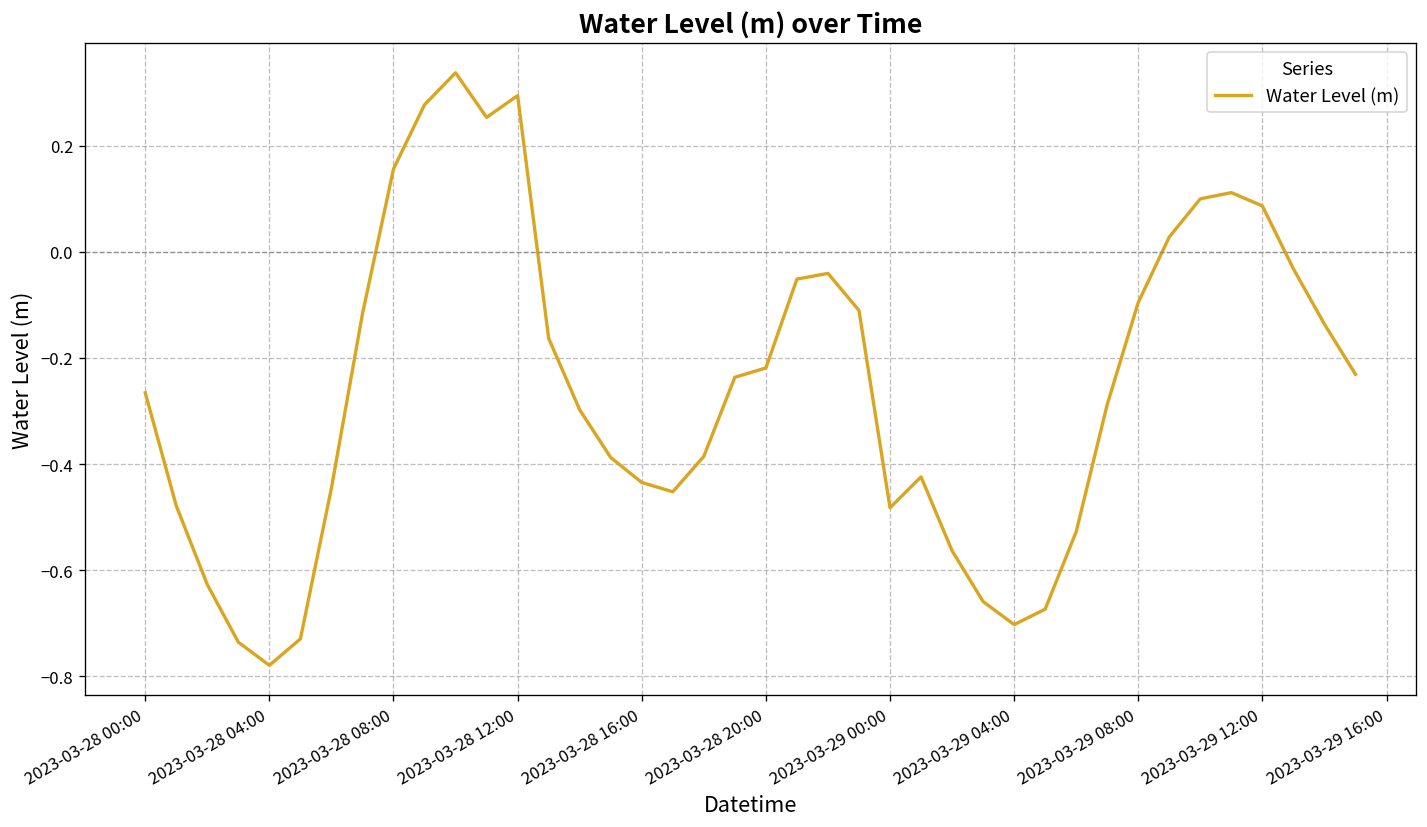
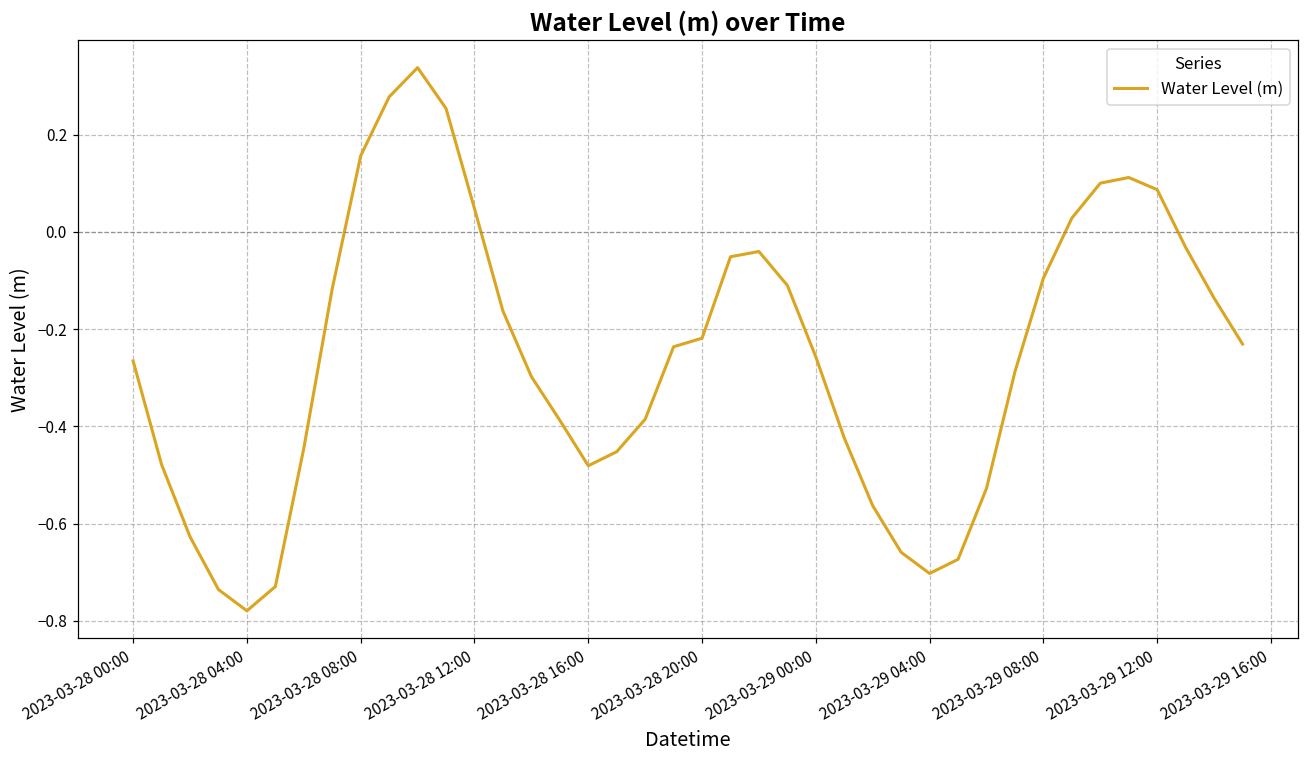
  {
    "2023-03-28 00:00": -0.27,
    "2023-03-28 04:00": -0.78,
    "2023-03-28 08:00": 0.16,
-   "2023-03-28 12:00": 0.29,
-   "2023-03-28 16:00": -0.43,
+   "2023-03-28 12:00": 0.05,
+   "2023-03-28 16:00": -0.48,
    "2023-03-28 20:00": -0.22,
-   "2023-03-29 00:00": -0.48,
+   "2023-03-29 00:00": -0.26,
    "2023-03-29 04:00": -0.70,
    "2023-03-29 08:00": -0.10,
    "2023-03-29 12:00": 0.09
  }
